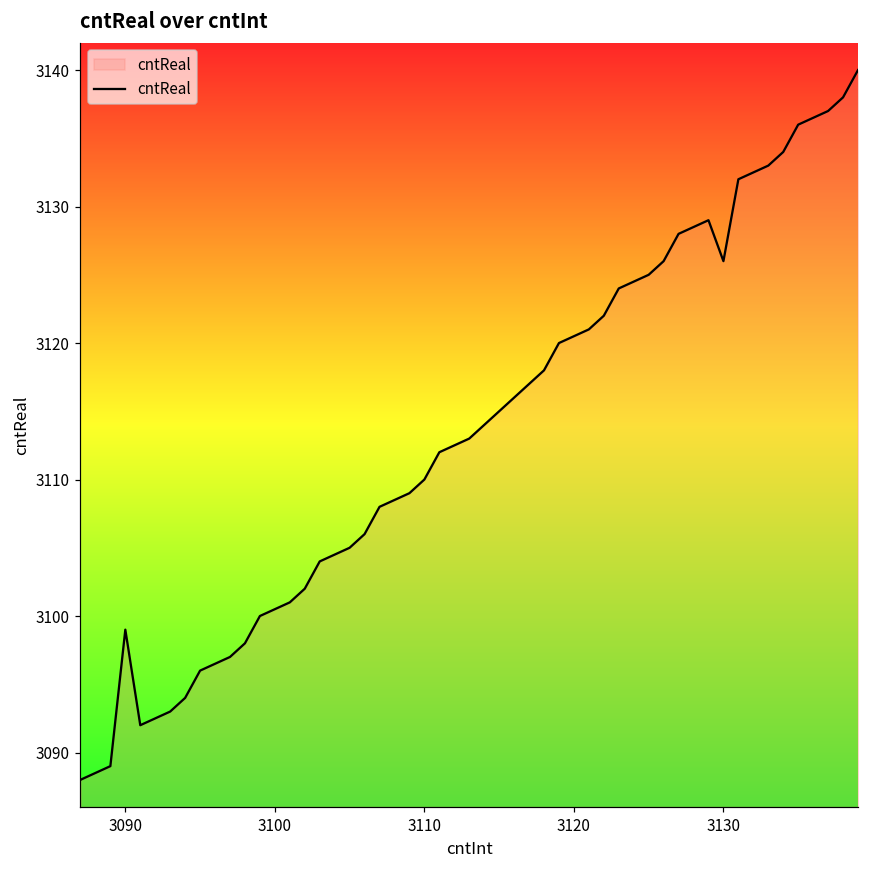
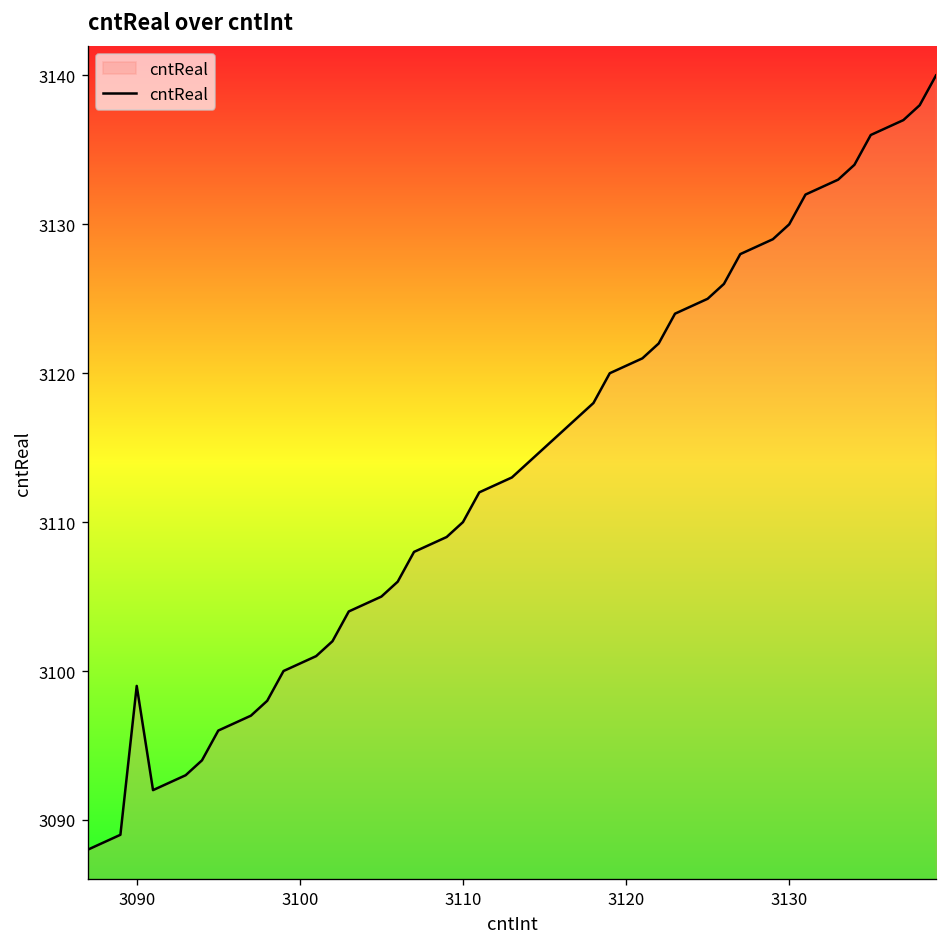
  {
    "3090": 3099,
    "3110": 3110,
-   "3130": 3126
+   "3130": 3130
  }
